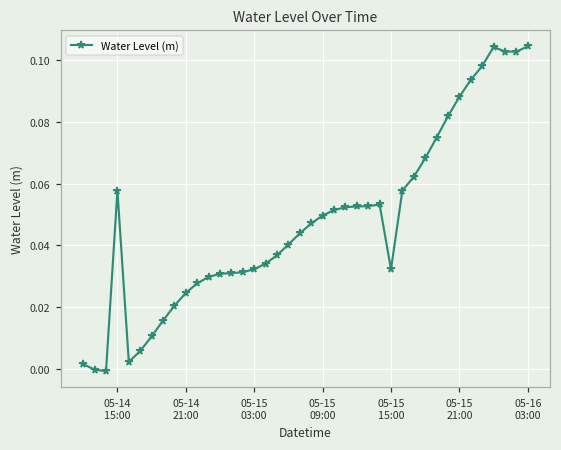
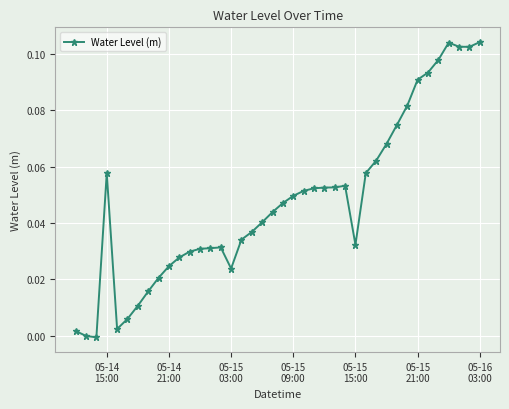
  {
    "05-14 15:00": 0.058,
    "05-14 21:00": 0.025,
-   "05-15 03:00": 0.032,
+   "05-15 03:00": 0.024,
    "05-15 09:00": 0.050,
    "05-15 15:00": 0.032,
-   "05-15 21:00": 0.088,
+   "05-15 21:00": 0.091,
    "05-16 03:00": 0.104
  }
